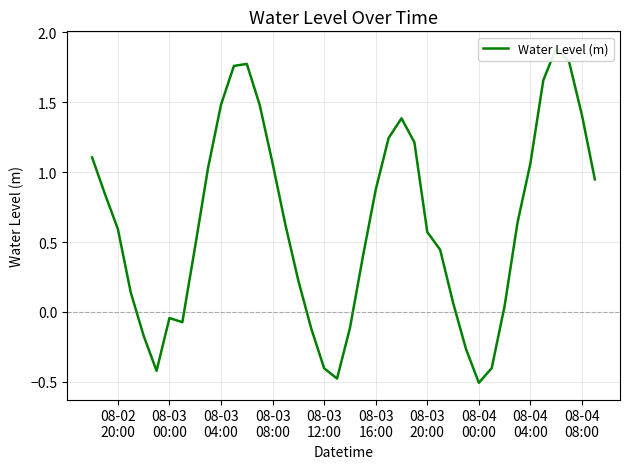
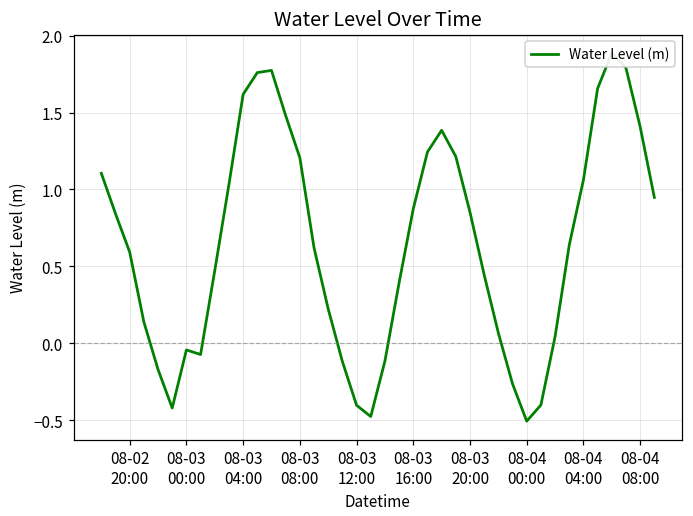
  {
    "08-02 20:00": 0.59,
    "08-03 00:00": -0.04,
-   "08-03 04:00": 1.48,
-   "08-03 08:00": 1.06,
+   "08-03 04:00": 1.62,
+   "08-03 08:00": 1.21,
    "08-03 12:00": -0.40,
    "08-03 16:00": 0.87,
-   "08-03 20:00": 0.57,
+   "08-03 20:00": 0.85,
    "08-04 00:00": -0.51,
    "08-04 04:00": 1.06,
    "08-04 08:00": 1.41
  }
